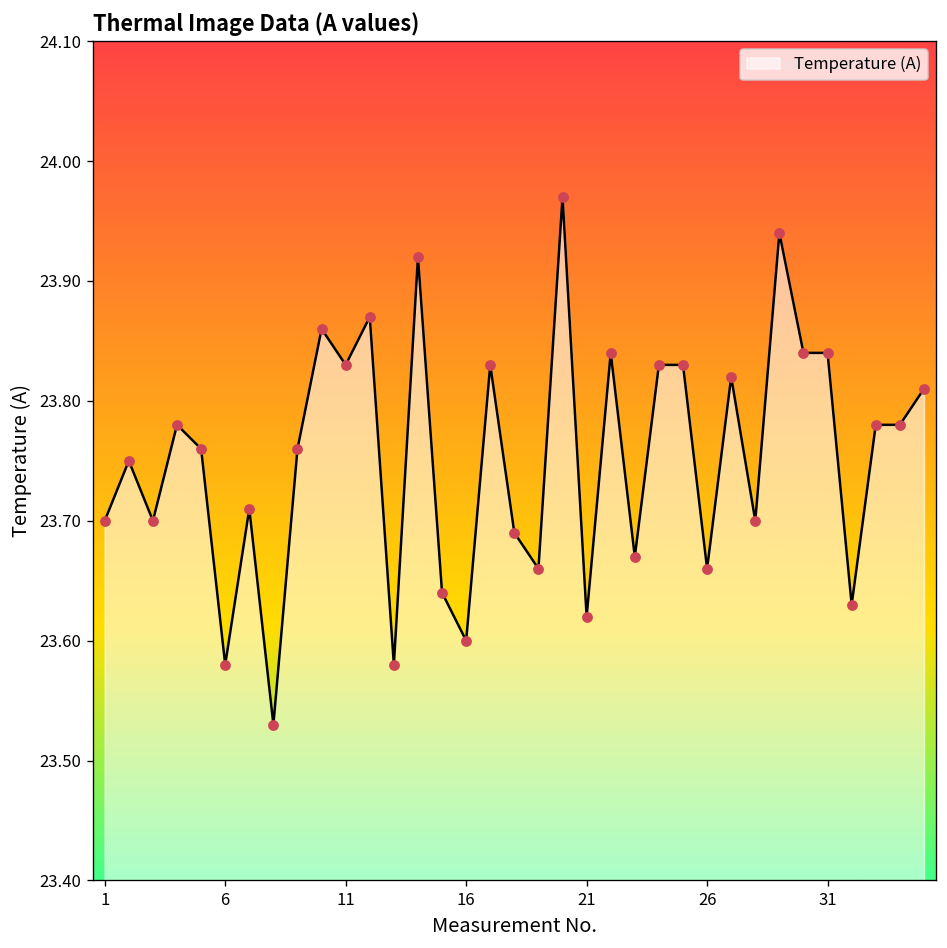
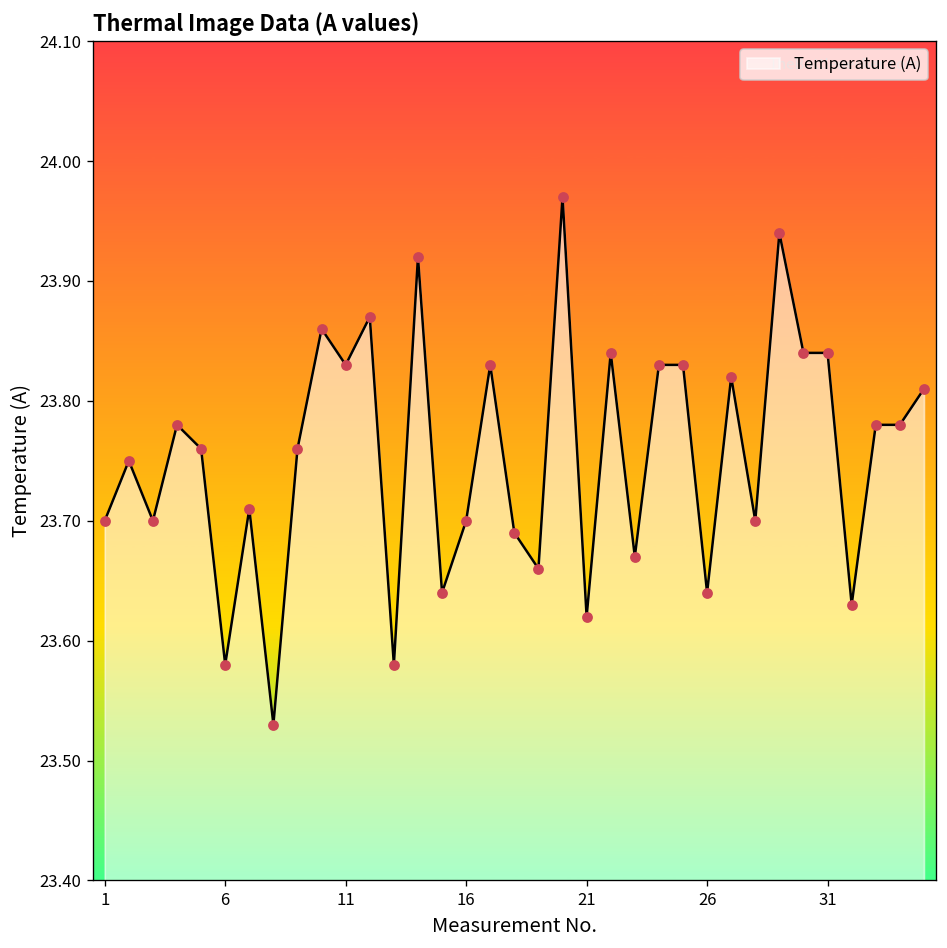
  {
    "1": 23.70,
    "6": 23.58,
    "11": 23.83,
-   "16": 23.6,
+   "16": 23.7,
    "21": 23.62,
-   "26": 23.66,
+   "26": 23.64,
    "31": 23.84
  }
